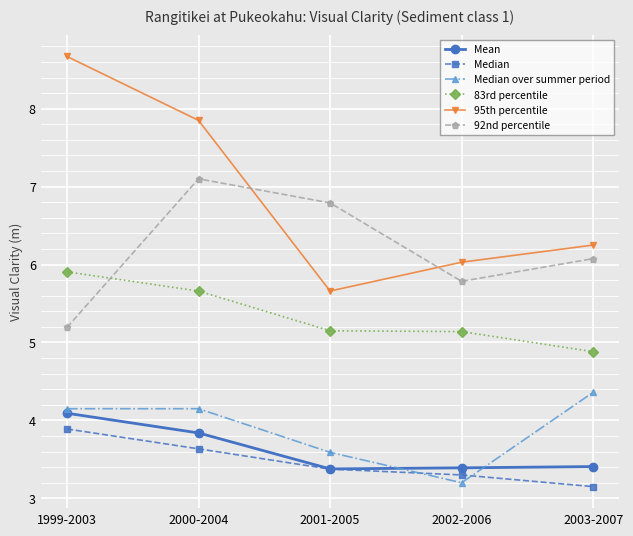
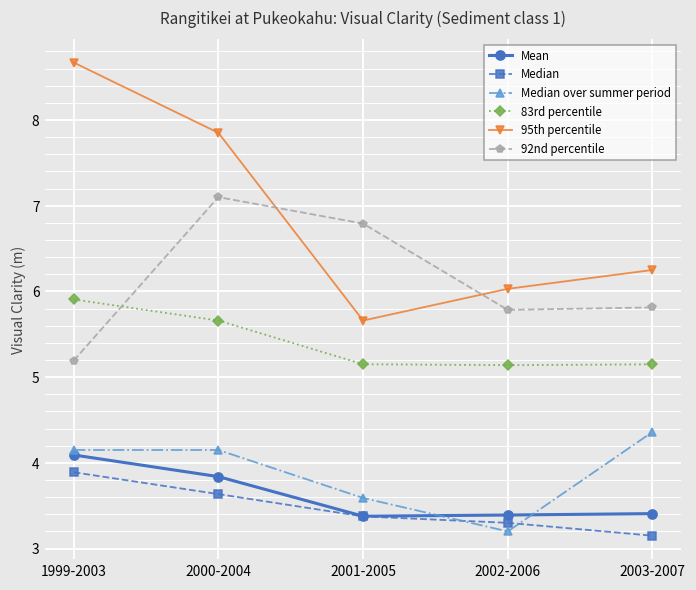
  {
    "83rd percentile": {
      "1999-2003": 5.9,
      "2000-2004": 5.7,
      "2001-2005": 5.2,
      "2002-2006": 5.1,
-     "2003-2007": 4.9
+     "2003-2007": 5.1
    },
    "95th percentile": {
      "1999-2003": 8.7,
      "2000-2004": 7.9,
      "2001-2005": 5.7,
      "2002-2006": 6.0,
      "2003-2007": 6.3
    },
    "92nd percentile": {
      "1999-2003": 5.2,
      "2000-2004": 7.1,
      "2001-2005": 6.8,
      "2002-2006": 5.8,
-     "2003-2007": 6.1
+     "2003-2007": 5.8
    }
  }
